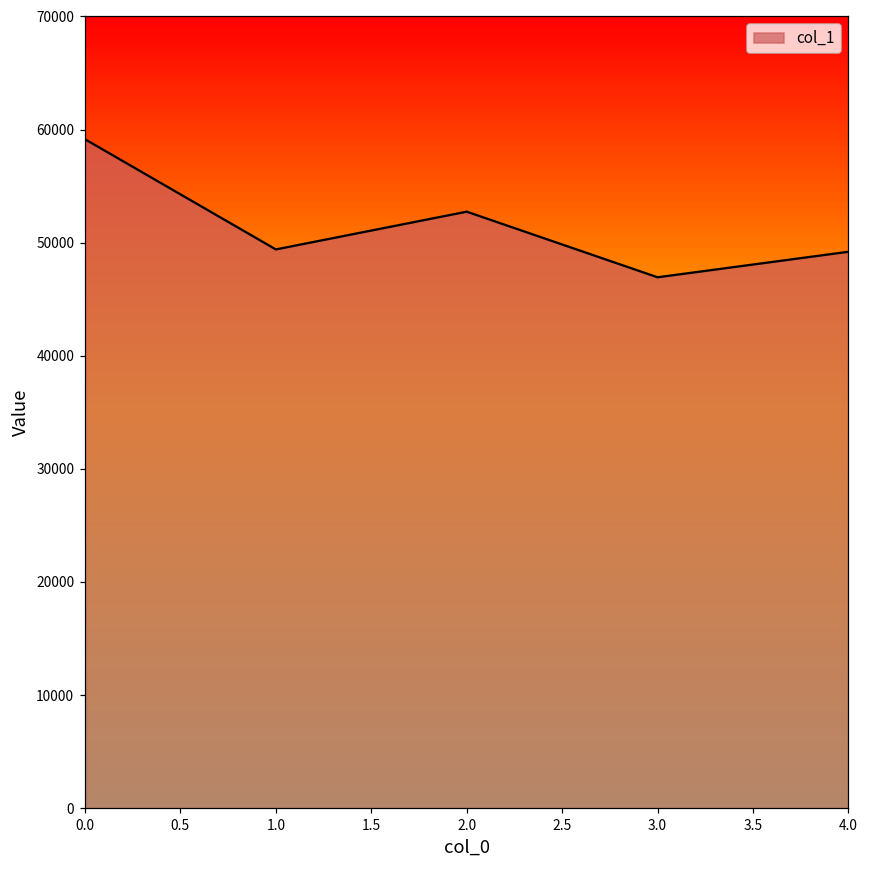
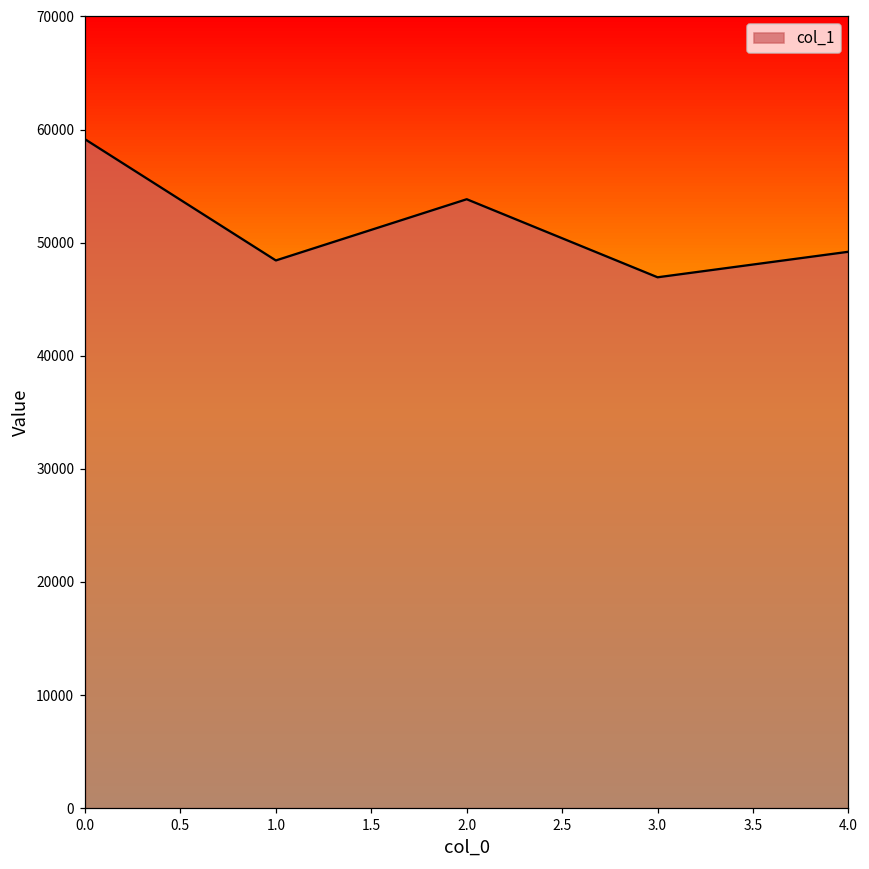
  {
    "0.0": 59100,
-   "1.0": 49400,
-   "2.0": 52700,
+   "1.0": 48400,
+   "2.0": 53800,
    "3.0": 46900,
    "4.0": 49200
  }
